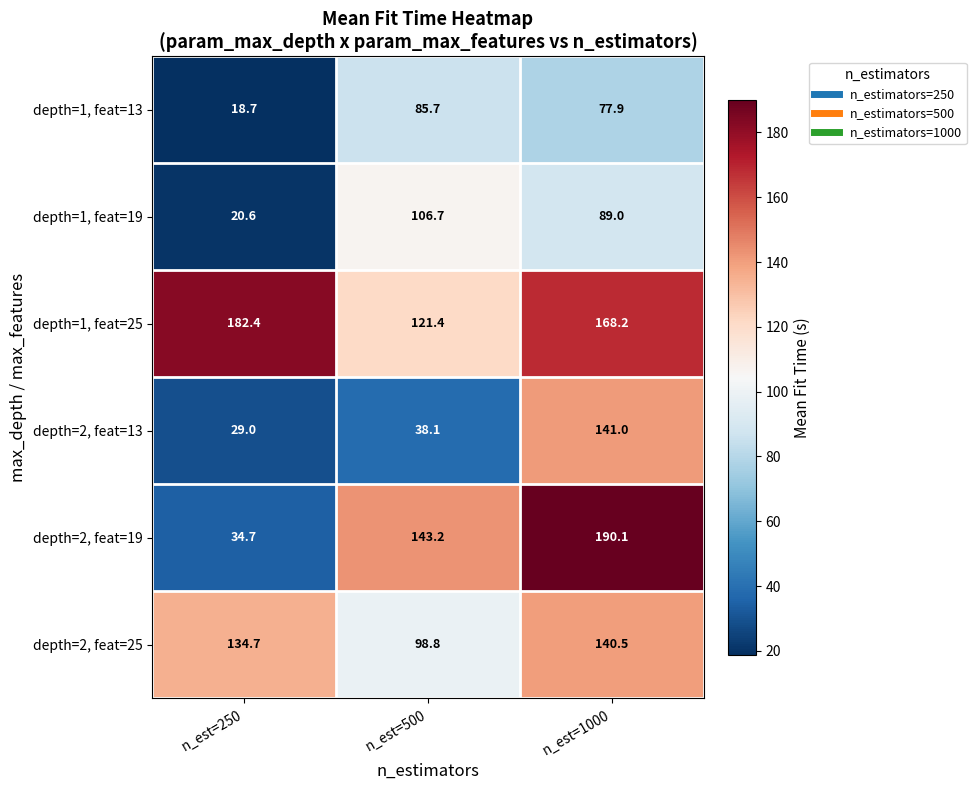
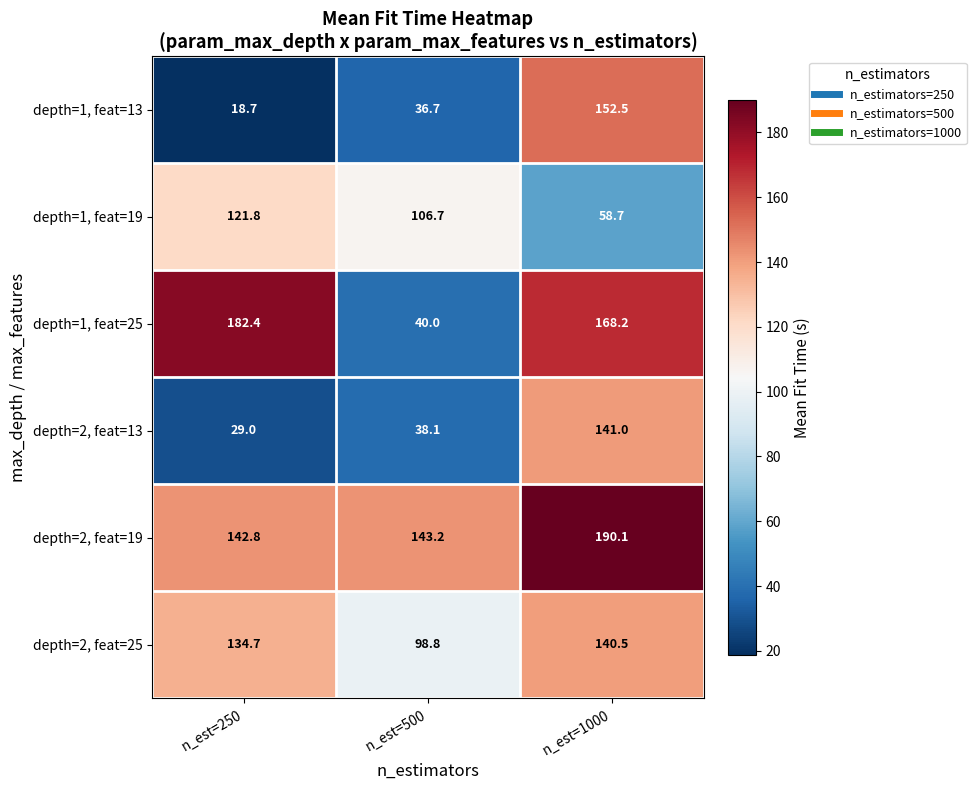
  {
    "depth=1, feat=13": {
      "n_est=250": 18.7,
-     "n_est=500": 85.7,
-     "n_est=1000": 77.9
+     "n_est=500": 36.7,
+     "n_est=1000": 152.5
    },
    "depth=1, feat=19": {
-     "n_est=250": 20.6,
+     "n_est=250": 121.8,
      "n_est=500": 106.7,
-     "n_est=1000": 89.0
+     "n_est=1000": 58.7
    },
    "depth=1, feat=25": {
      "n_est=250": 182.4,
-     "n_est=500": 121.4,
+     "n_est=500": 40.0,
      "n_est=1000": 168.2
    },
    "depth=2, feat=13": {
      "n_est=250": 29.0,
      "n_est=500": 38.1,
      "n_est=1000": 141.0
    },
    "depth=2, feat=19": {
-     "n_est=250": 34.7,
+     "n_est=250": 142.8,
      "n_est=500": 143.2,
      "n_est=1000": 190.1
    },
    "depth=2, feat=25": {
      "n_est=250": 134.7,
      "n_est=500": 98.8,
      "n_est=1000": 140.5
    }
  }
